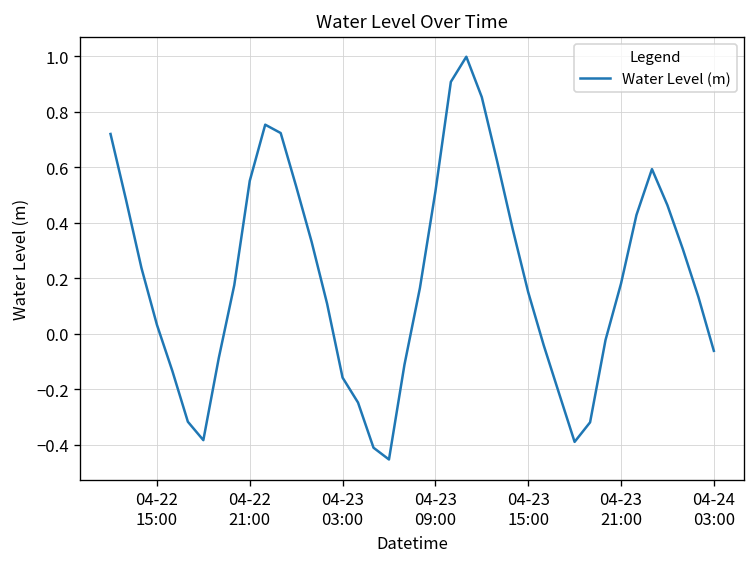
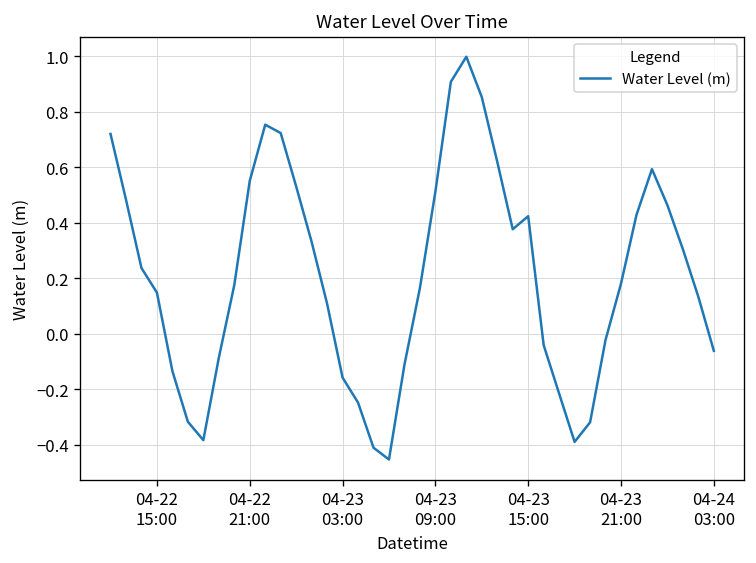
  {
-   "04-22 15:00": 0.03,
+   "04-22 15:00": 0.15,
    "04-22 21:00": 0.55,
    "04-23 03:00": -0.16,
    "04-23 09:00": 0.51,
-   "04-23 15:00": 0.15,
+   "04-23 15:00": 0.42,
    "04-23 21:00": 0.18,
    "04-24 03:00": -0.06
  }
